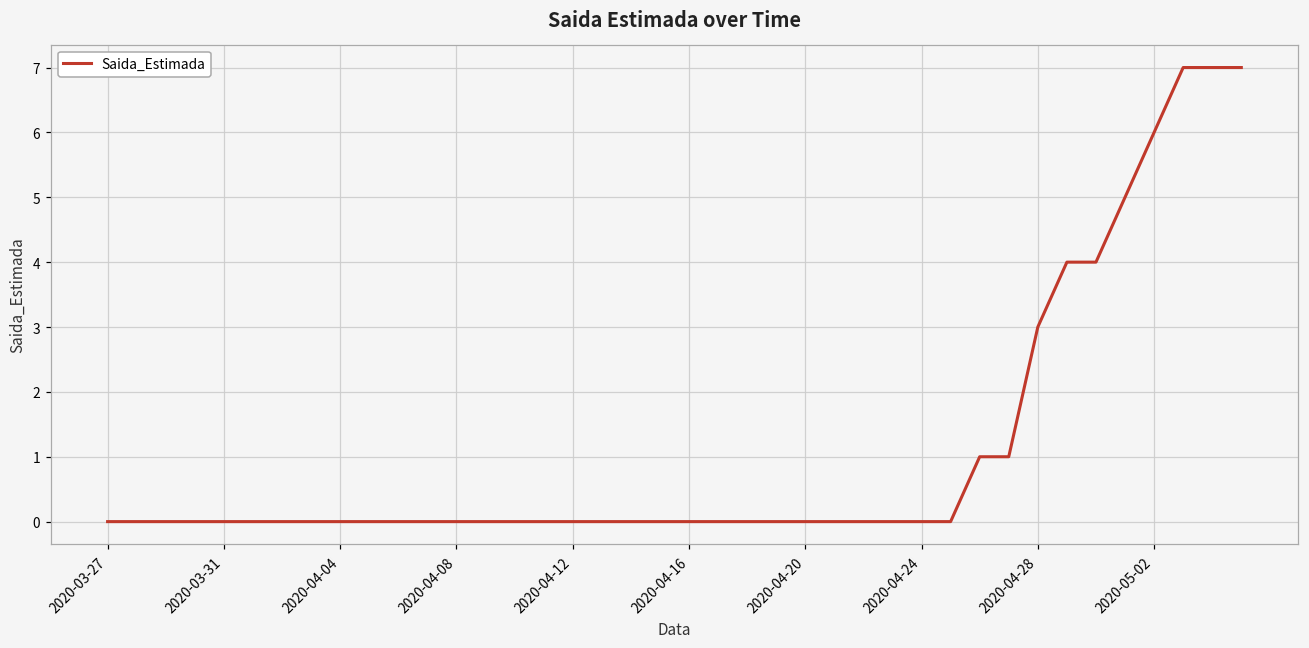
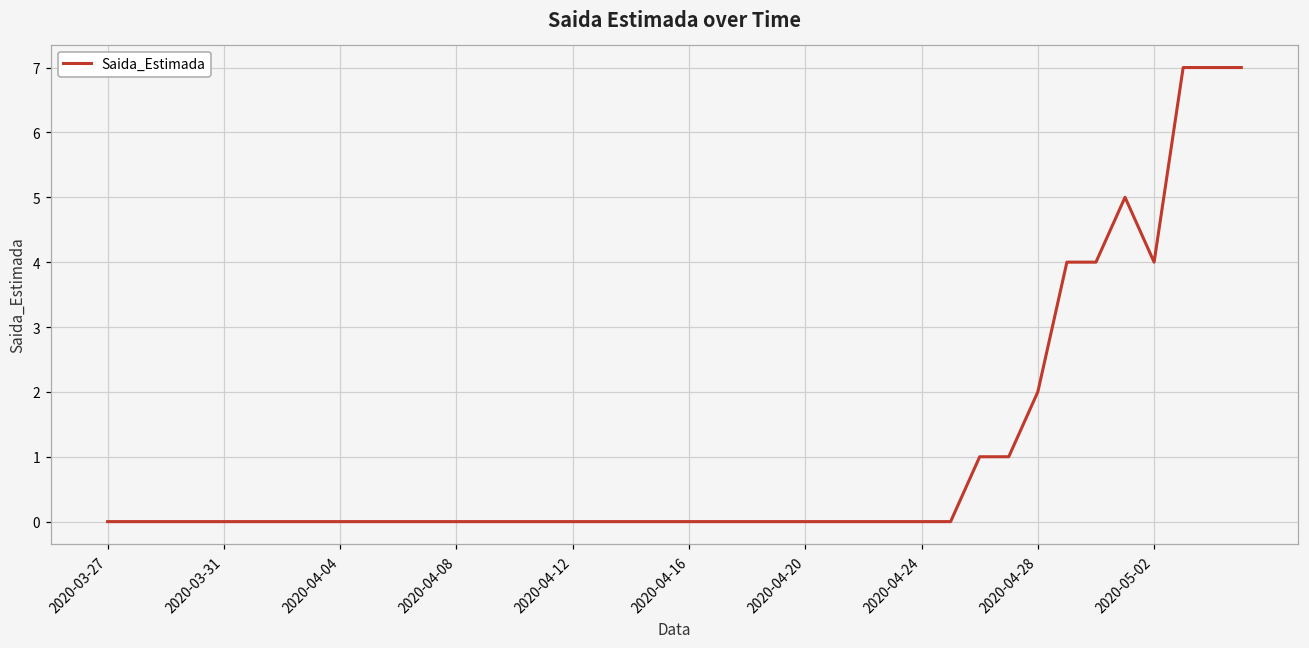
  {
    "2020-03-27": 0,
    "2020-03-31": 0,
    "2020-04-04": 0,
    "2020-04-08": 0,
    "2020-04-12": 0,
    "2020-04-16": 0,
    "2020-04-20": 0,
    "2020-04-24": 0,
-   "2020-04-28": 3,
-   "2020-05-02": 6
+   "2020-04-28": 2,
+   "2020-05-02": 4
  }
